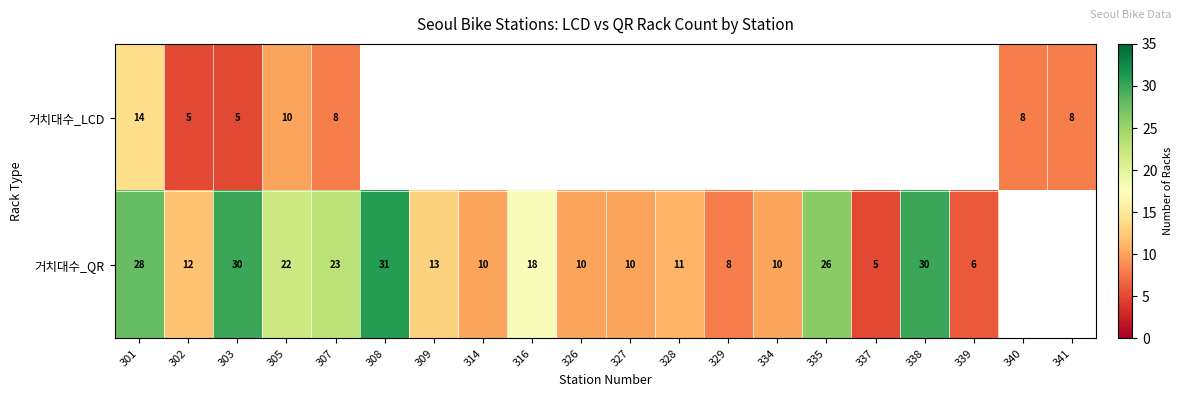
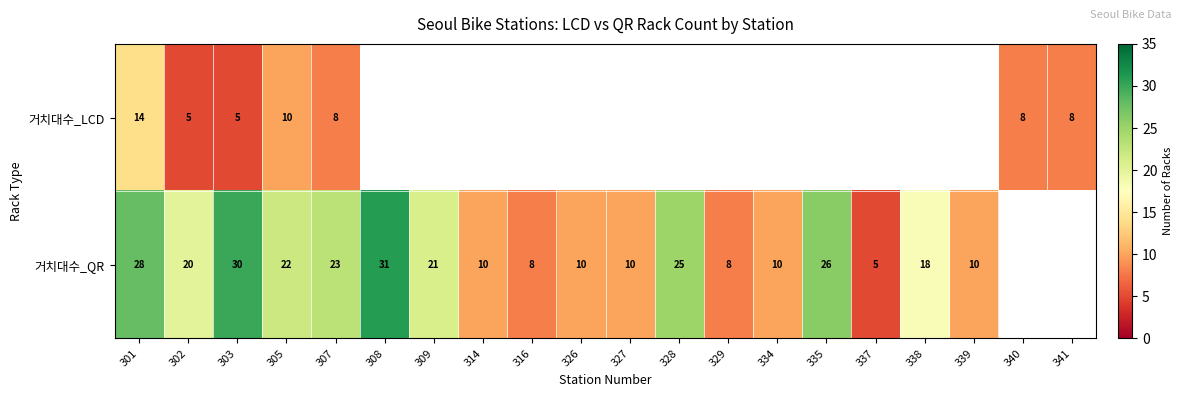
  {
    "거치대수_LCD": {
      "301": 14,
      "302": 5,
      "303": 5,
      "305": 10,
      "307": 8,
      "340": 8,
      "341": 8
    },
    "거치대수_QR": {
      "301": 28,
-     "302": 12,
+     "302": 20,
      "303": 30,
      "305": 22,
      "307": 23,
      "308": 31,
-     "309": 13,
+     "309": 21,
      "314": 10,
-     "316": 18,
+     "316": 8,
      "326": 10,
      "327": 10,
-     "328": 11,
+     "328": 25,
      "329": 8,
      "334": 10,
      "335": 26,
      "337": 5,
-     "338": 30,
-     "339": 6
+     "338": 18,
+     "339": 10
    }
  }
